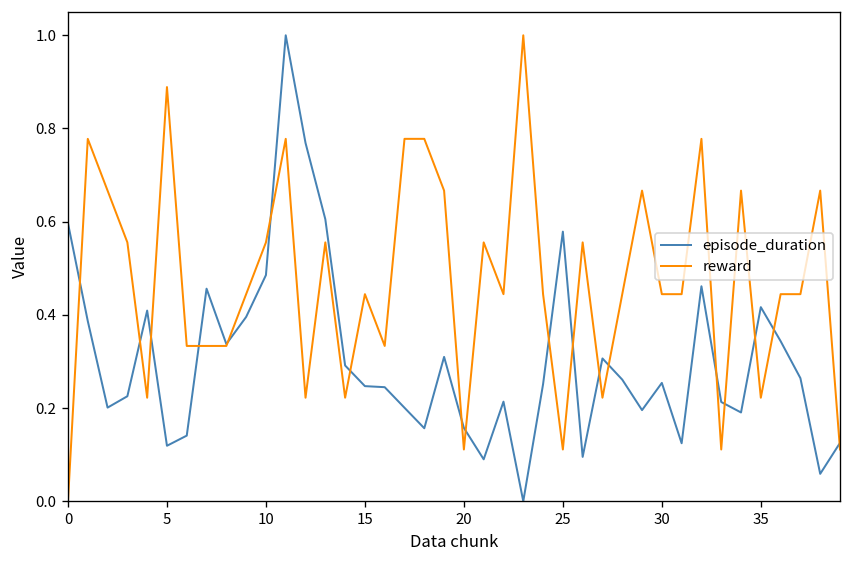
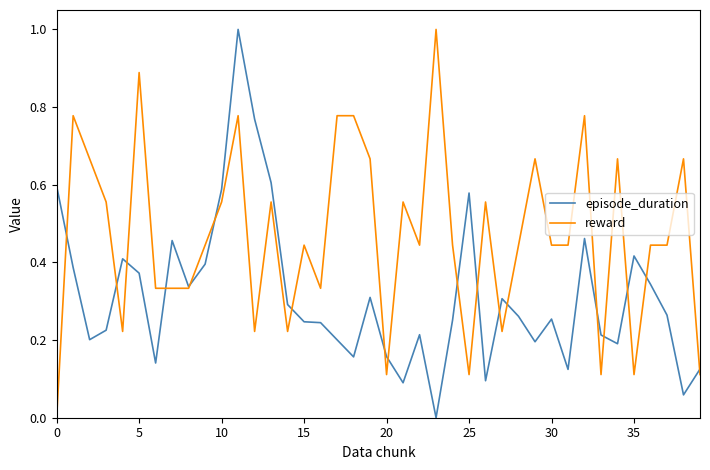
  {
    "episode_duration": {
      "0": 0.60,
-     "5": 0.12,
-     "10": 0.49,
+     "5": 0.37,
+     "10": 0.59,
      "15": 0.25,
      "20": 0.16,
      "25": 0.58,
      "30": 0.25,
      "35": 0.42
    },
    "reward": {
      "0": 0.00,
      "5": 0.89,
      "10": 0.56,
      "15": 0.44,
      "20": 0.11,
      "25": 0.11,
      "30": 0.44,
-     "35": 0.22
+     "35": 0.11
    }
  }
